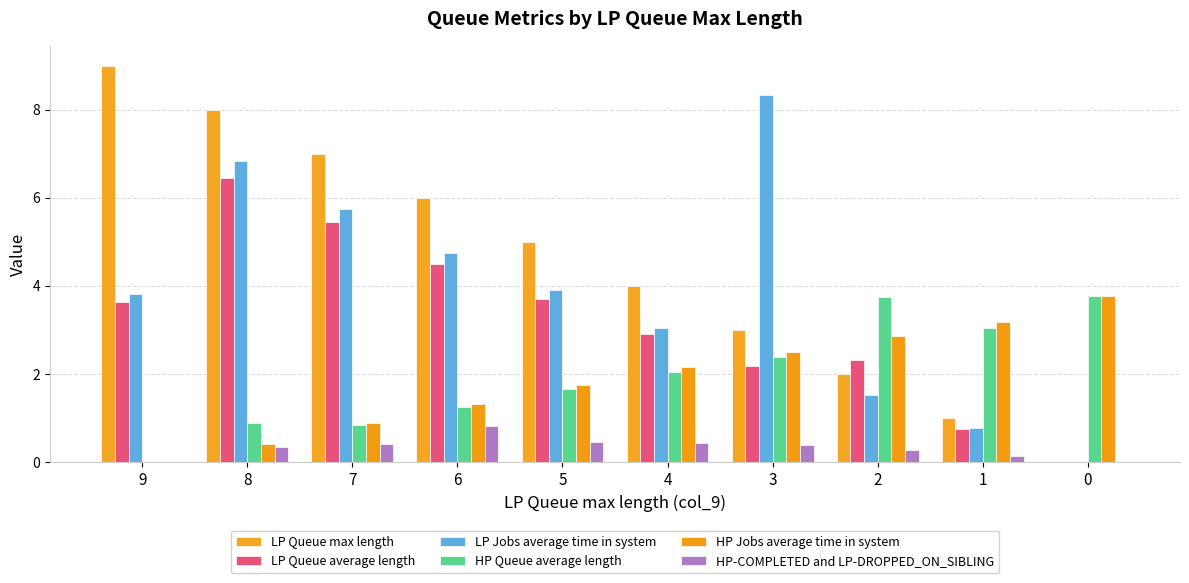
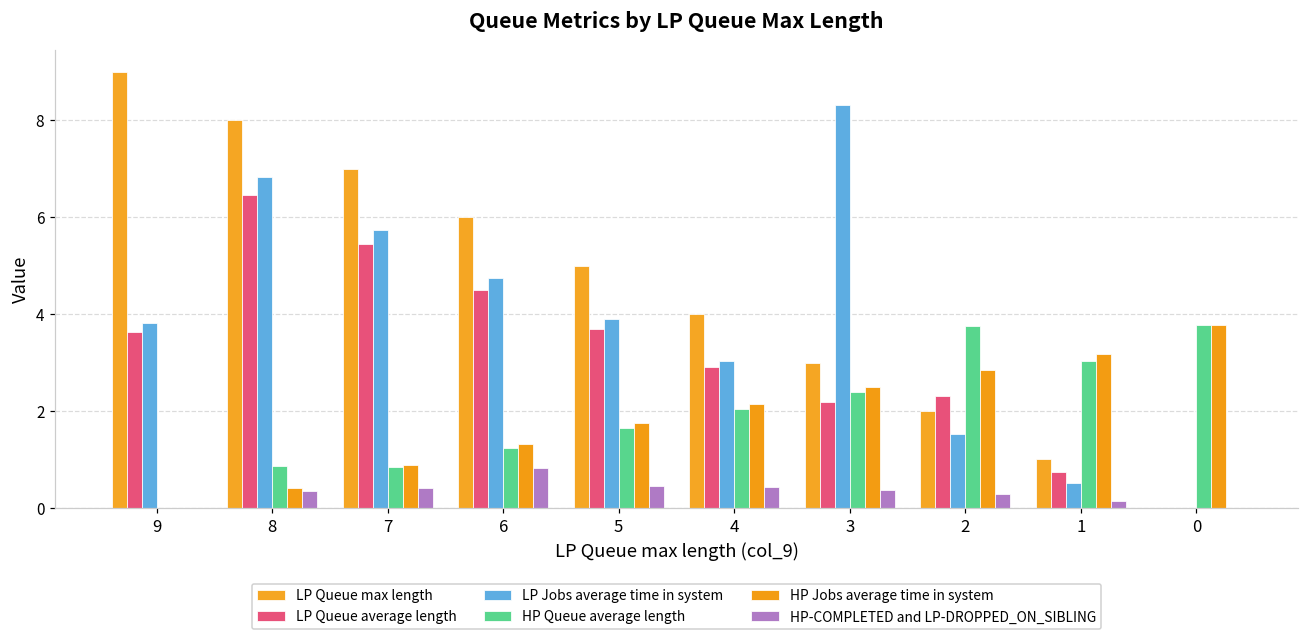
  {
    "LP Queue average length": {
      "9": 3.6,
      "8": 6.5,
      "7": 5.4,
      "6": 4.5,
      "5": 3.7,
      "4": 2.9,
      "3": 2.2,
      "2": 2.3,
      "1": 0.7,
      "0": 0.0
    },
    "LP Jobs average time in system": {
      "9": 3.8,
      "8": 6.8,
      "7": 5.7,
      "6": 4.7,
      "5": 3.9,
      "4": 3.0,
      "3": 8.3,
      "2": 1.5,
-     "1": 0.8,
+     "1": 0.5,
      "0": 0.0
    },
    "HP Queue average length": {
      "9": 0.0,
      "8": 0.9,
      "7": 0.8,
      "6": 1.2,
      "5": 1.7,
      "4": 2.0,
      "3": 2.4,
      "2": 3.7,
      "1": 3.0,
      "0": 3.8
    },
    "HP-COMPLETED and LP-DROPPED_ON_SIBLING": {
      "9": 0.0,
      "8": 0.3,
      "7": 0.4,
      "6": 0.8,
      "5": 0.5,
      "4": 0.4,
      "3": 0.4,
      "2": 0.3,
      "1": 0.1,
      "0": 0.0
    }
  }
